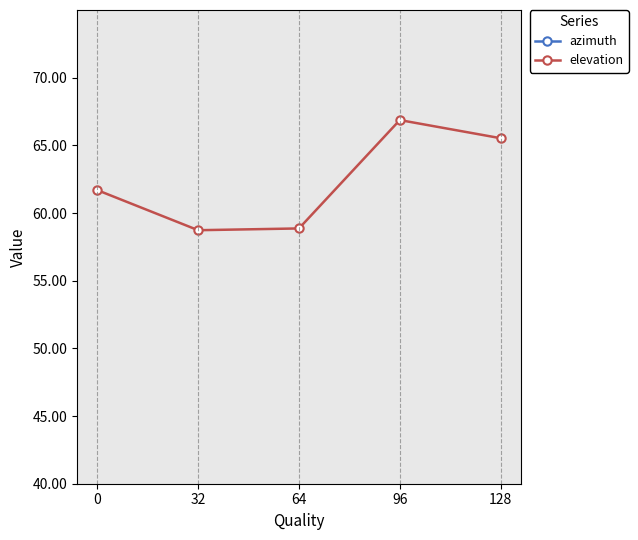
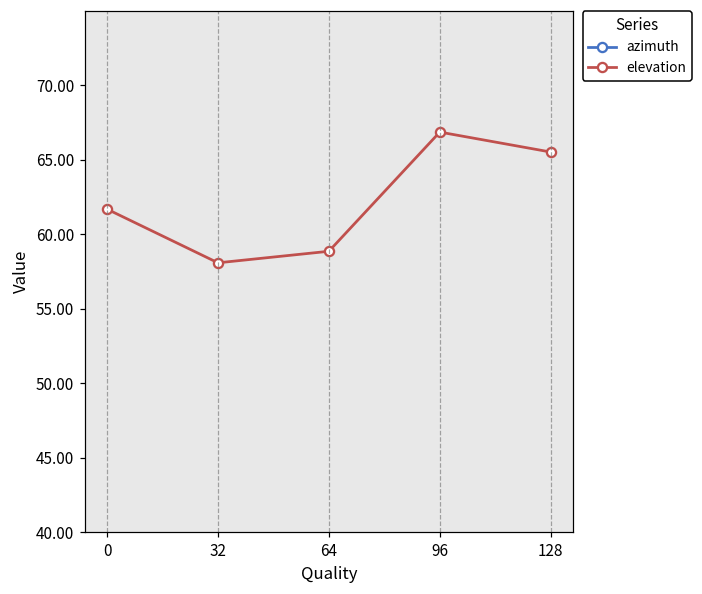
  {
    "elevation": {
      "0": 61.7,
-     "32": 58.7,
+     "32": 58.1,
      "64": 58.9,
      "96": 66.9,
      "128": 65.5
    }
  }
